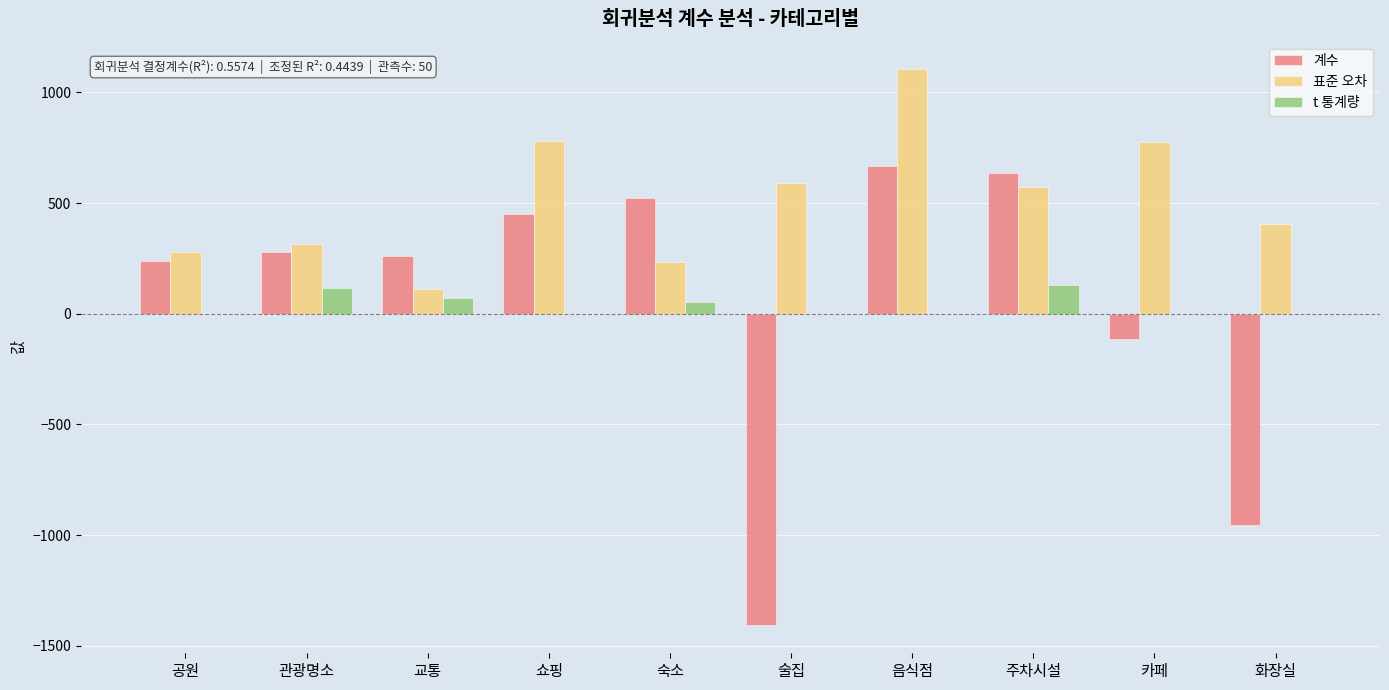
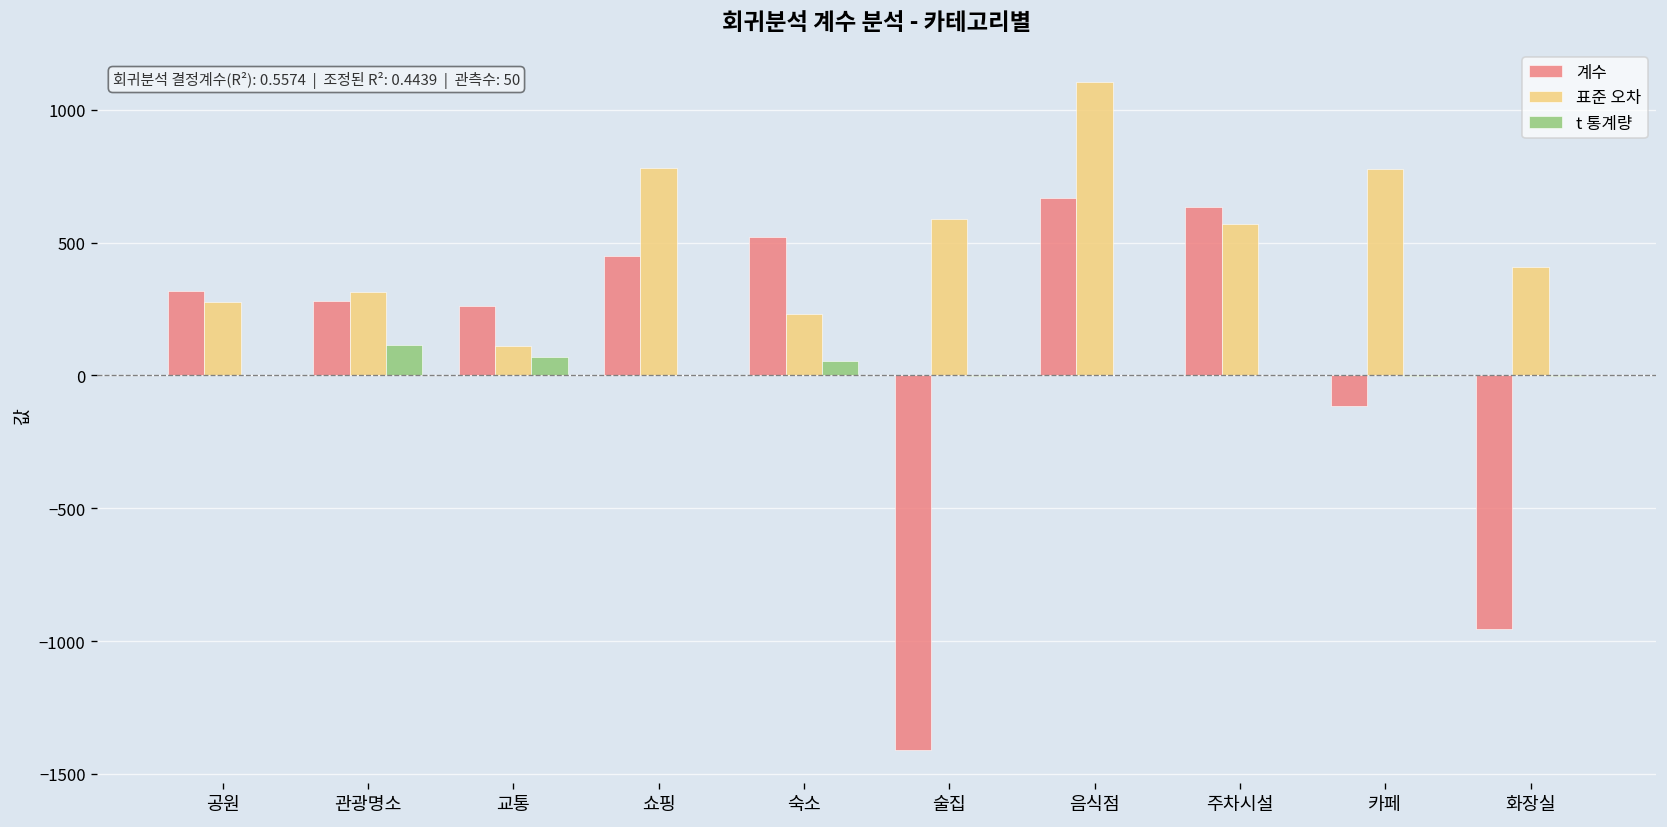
  {
    "계수": {
-     "공원": 240,
+     "공원": 320,
      "관광명소": 280,
      "교통": 260,
      "쇼핑": 450,
      "숙소": 520,
      "술집": -1410,
      "음식점": 670,
      "주차시설": 630,
      "카페": -120,
      "화장실": -950
    },
    "표준 오차": {
      "공원": 280,
      "관광명소": 320,
      "교통": 110,
      "쇼핑": 780,
      "숙소": 230,
      "술집": 590,
      "음식점": 1100,
      "주차시설": 570,
      "카페": 780,
      "화장실": 410
    },
    "t 통계량": {
      "관광명소": 110,
      "교통": 70,
      "숙소": 50,
-     "주차시설": 130
+     "주차시설": 0
    }
  }
